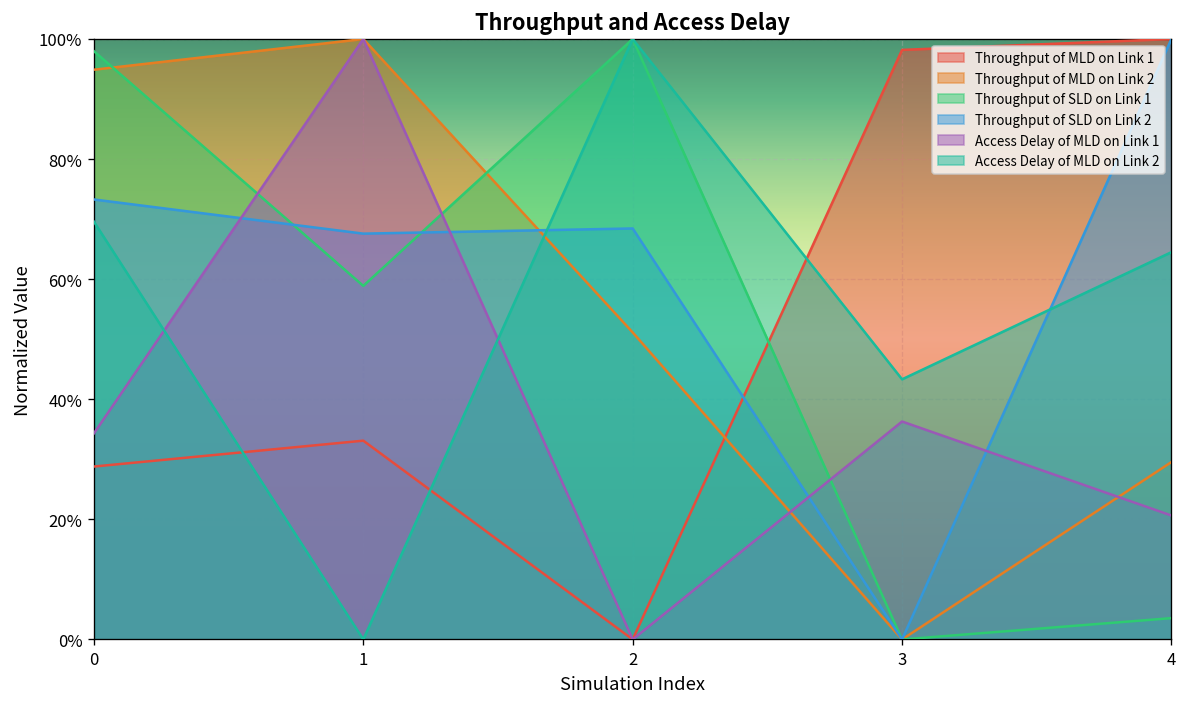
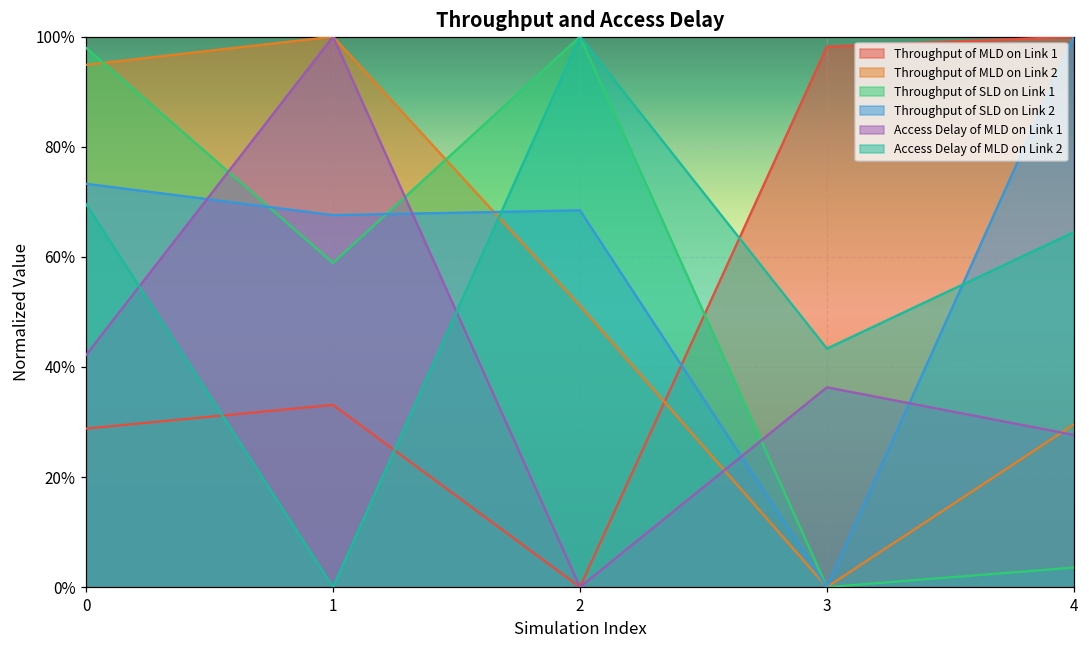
  {
    "Access Delay of MLD on Link 1": {
-     "0": "34%",
+     "0": "42%",
      "3": "36%",
-     "4": "21%"
+     "4": "28%"
    }
  }
